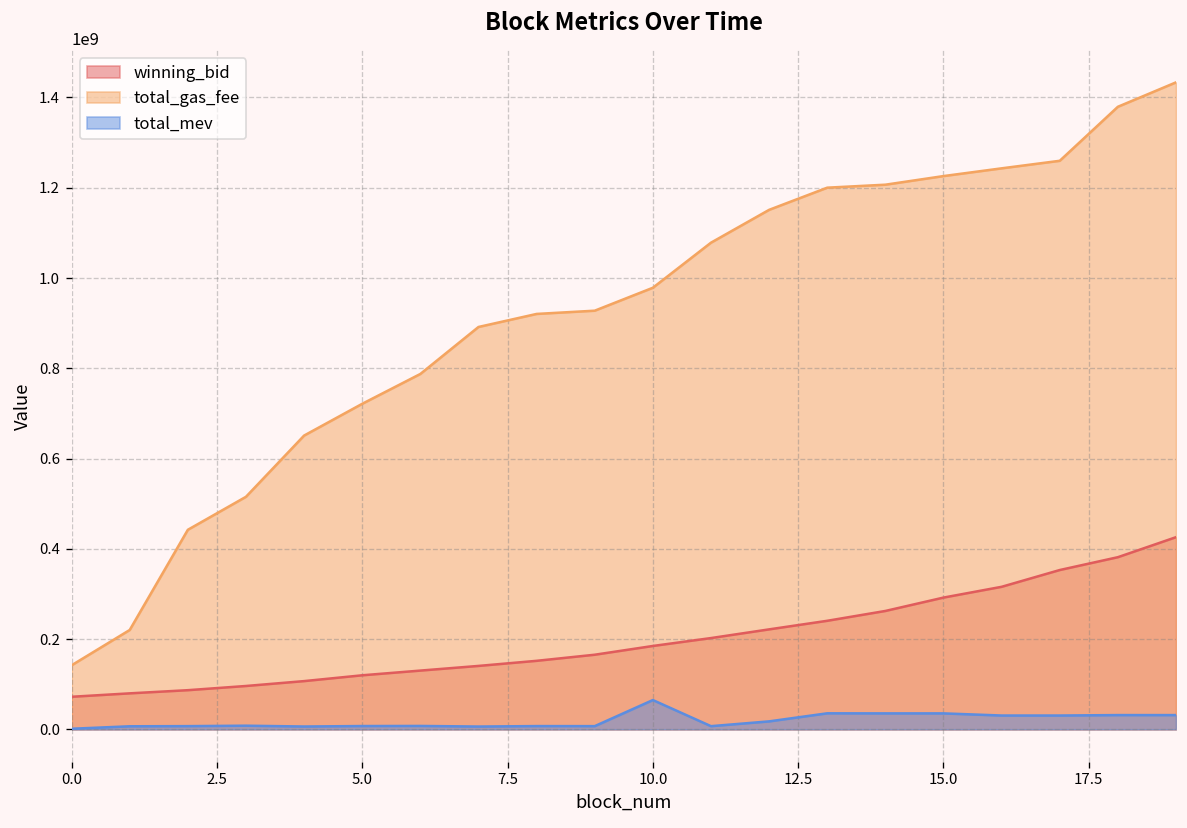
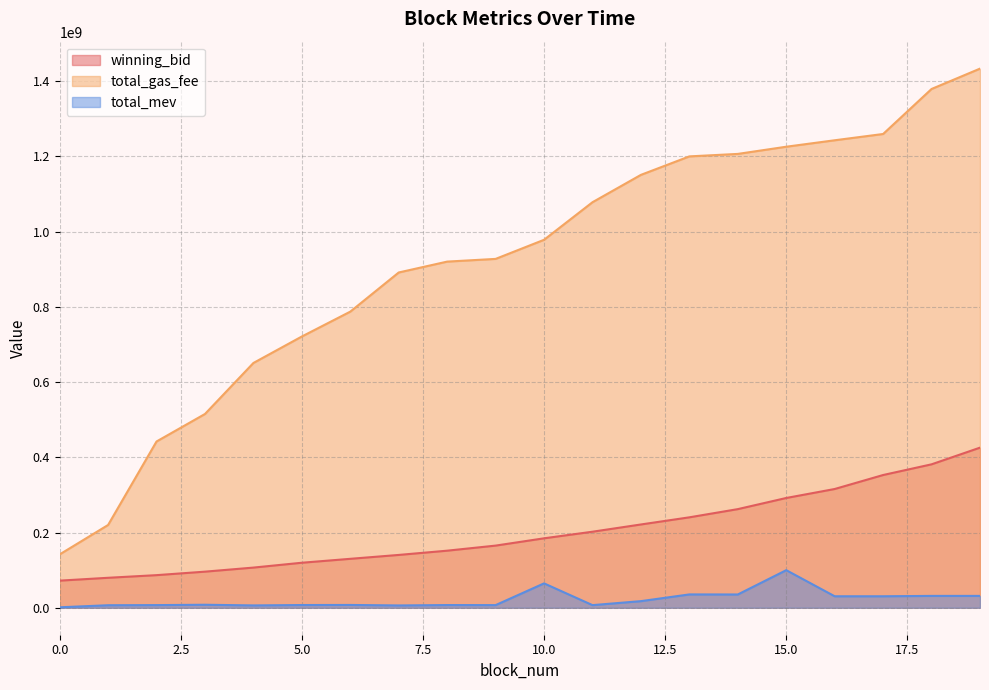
  {
    "total_mev": {
      "0.0": 0,
      "5.0": 10000000,
      "10.0": 60000000,
-     "15.0": 40000000
+     "15.0": 100000000
    }
  }
